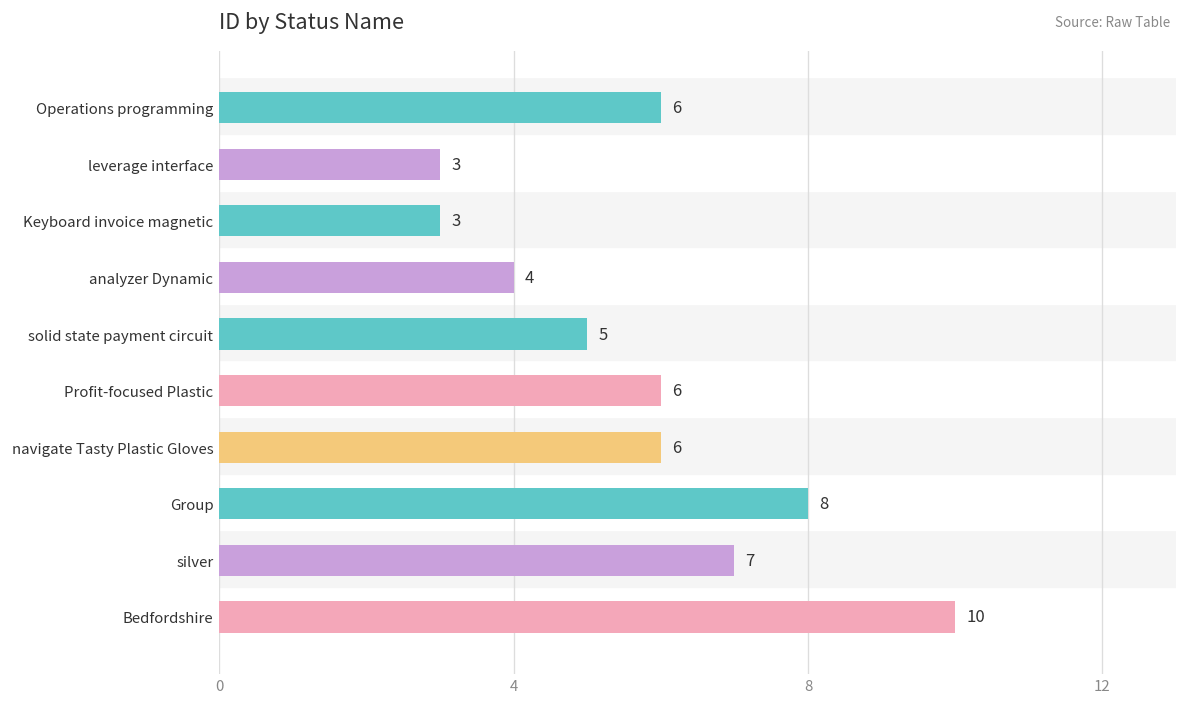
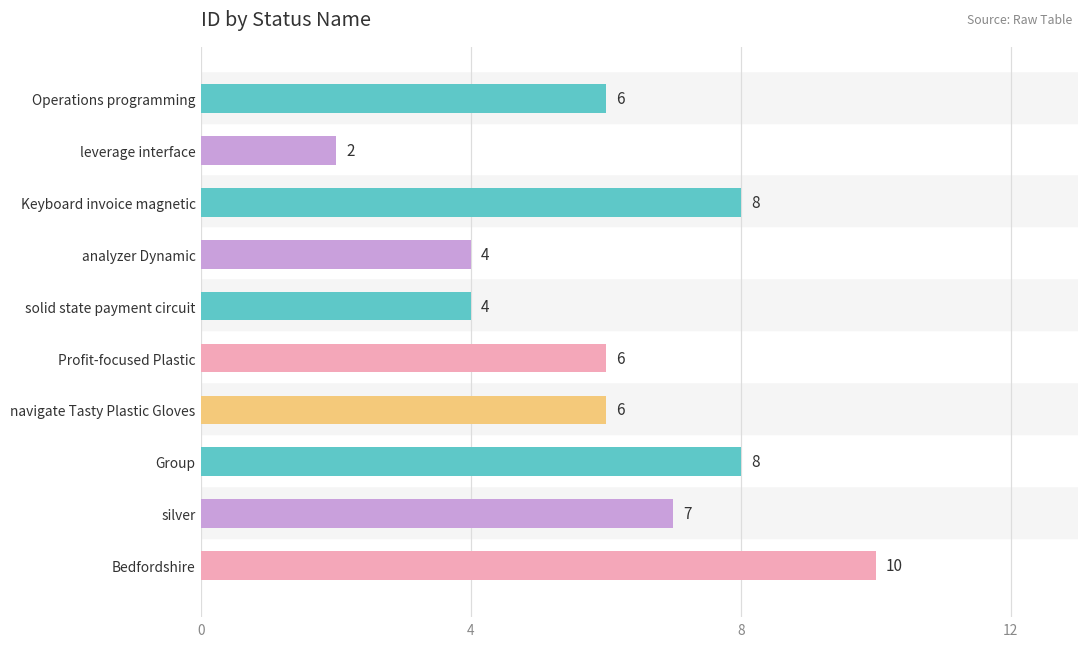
  {
    "Operations programming": 6,
-   "leverage interface": 3,
-   "Keyboard invoice magnetic": 3,
+   "leverage interface": 2,
+   "Keyboard invoice magnetic": 8,
    "analyzer Dynamic": 4,
-   "solid state payment circuit": 5,
+   "solid state payment circuit": 4,
    "Profit-focused Plastic": 6,
    "navigate Tasty Plastic Gloves": 6,
    "Group": 8,
    "silver": 7,
    "Bedfordshire": 10
  }
